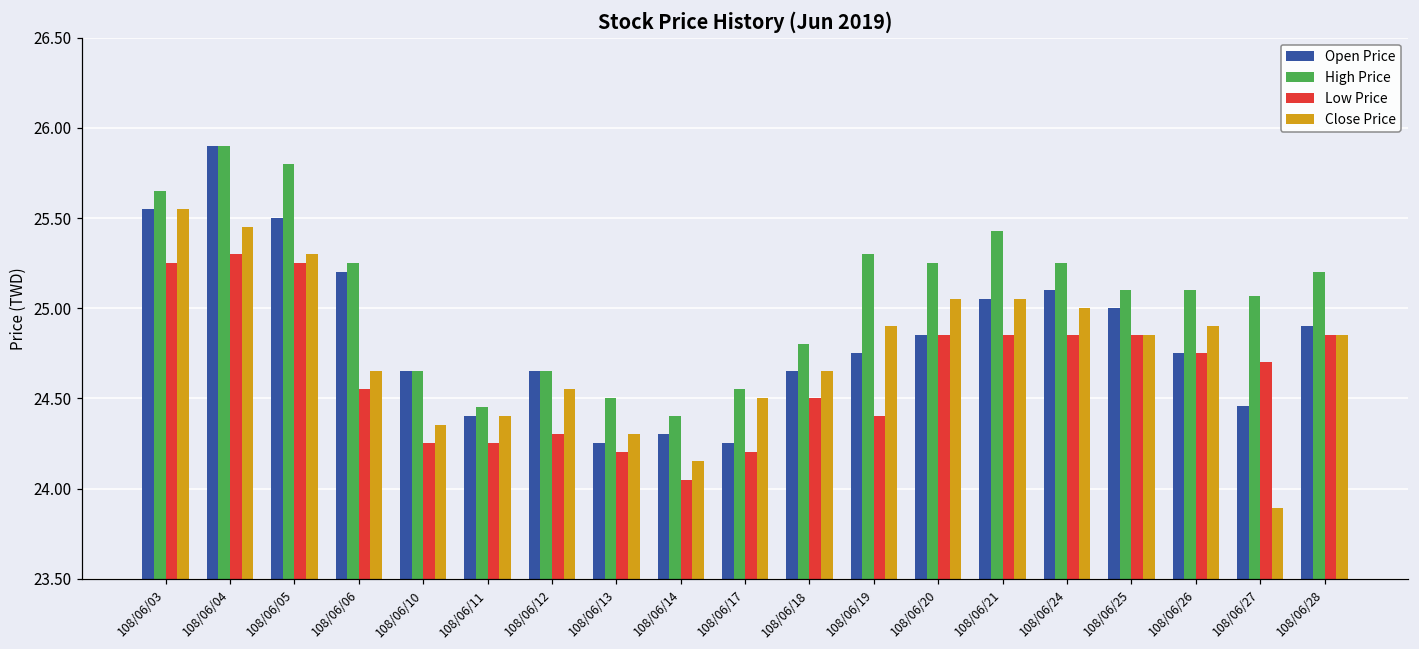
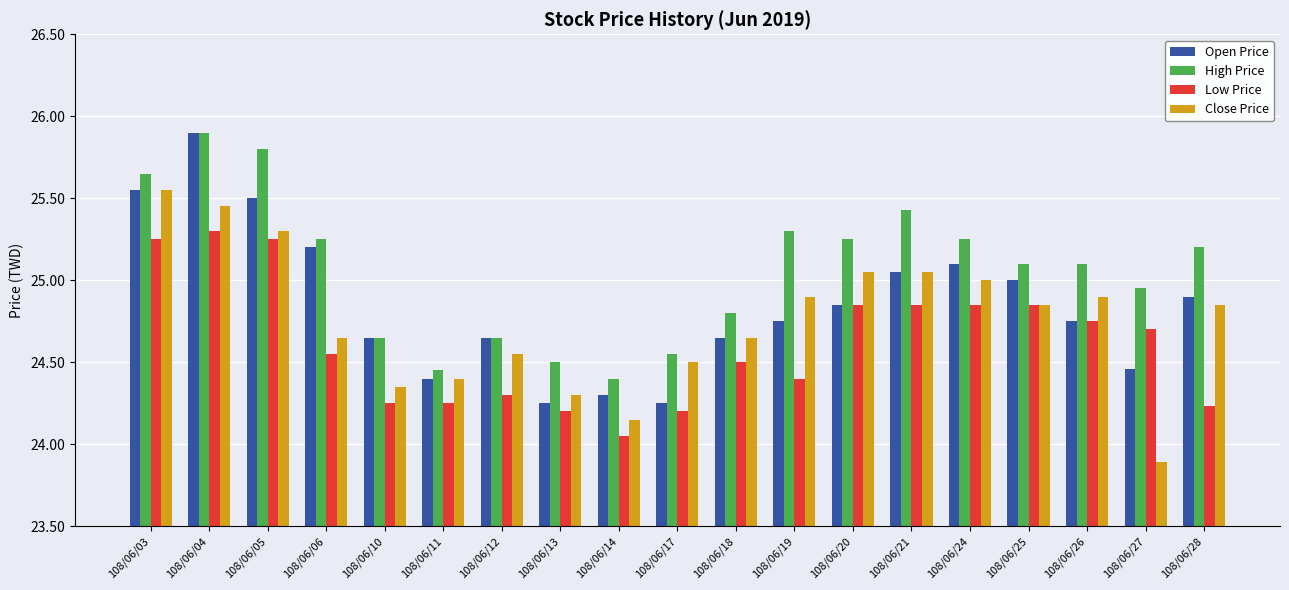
  {
    "Open Price": {
      "108/06/03": 25.55,
      "108/06/04": 25.90,
      "108/06/05": 25.50,
      "108/06/06": 25.20,
      "108/06/10": 24.65,
      "108/06/11": 24.40,
      "108/06/12": 24.65,
      "108/06/13": 24.25,
      "108/06/14": 24.30,
      "108/06/17": 24.25,
      "108/06/18": 24.65,
      "108/06/19": 24.75,
      "108/06/20": 24.85,
      "108/06/21": 25.05,
      "108/06/24": 25.10,
      "108/06/25": 25.00,
      "108/06/26": 24.75,
      "108/06/27": 24.46,
      "108/06/28": 24.90
    },
    "High Price": {
      "108/06/03": 25.65,
      "108/06/04": 25.90,
      "108/06/05": 25.80,
      "108/06/06": 25.25,
      "108/06/10": 24.65,
      "108/06/11": 24.45,
      "108/06/12": 24.65,
      "108/06/13": 24.50,
      "108/06/14": 24.40,
      "108/06/17": 24.55,
      "108/06/18": 24.80,
      "108/06/19": 25.30,
      "108/06/20": 25.25,
      "108/06/21": 25.43,
      "108/06/24": 25.25,
      "108/06/25": 25.10,
      "108/06/26": 25.10,
-     "108/06/27": 25.07,
+     "108/06/27": 24.95,
      "108/06/28": 25.20
    },
    "Low Price": {
      "108/06/03": 25.25,
      "108/06/04": 25.30,
      "108/06/05": 25.25,
      "108/06/06": 24.55,
      "108/06/10": 24.25,
      "108/06/11": 24.25,
      "108/06/12": 24.30,
      "108/06/13": 24.20,
      "108/06/14": 24.05,
      "108/06/17": 24.20,
      "108/06/18": 24.50,
      "108/06/19": 24.40,
      "108/06/20": 24.85,
      "108/06/21": 24.85,
      "108/06/24": 24.85,
      "108/06/25": 24.85,
      "108/06/26": 24.75,
      "108/06/27": 24.70,
-     "108/06/28": 24.85
+     "108/06/28": 24.23
    },
    "Close Price": {
      "108/06/03": 25.55,
      "108/06/04": 25.45,
      "108/06/05": 25.30,
      "108/06/06": 24.65,
      "108/06/10": 24.35,
      "108/06/11": 24.40,
      "108/06/12": 24.55,
      "108/06/13": 24.30,
      "108/06/14": 24.15,
      "108/06/17": 24.50,
      "108/06/18": 24.65,
      "108/06/19": 24.90,
      "108/06/20": 25.05,
      "108/06/21": 25.05,
      "108/06/24": 25.00,
      "108/06/25": 24.85,
      "108/06/26": 24.90,
      "108/06/27": 23.89,
      "108/06/28": 24.85
    }
  }
